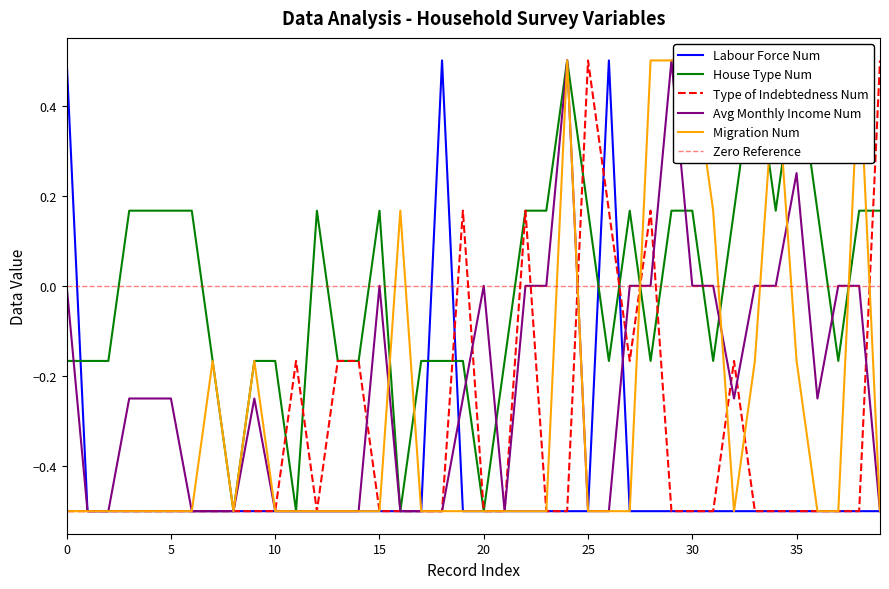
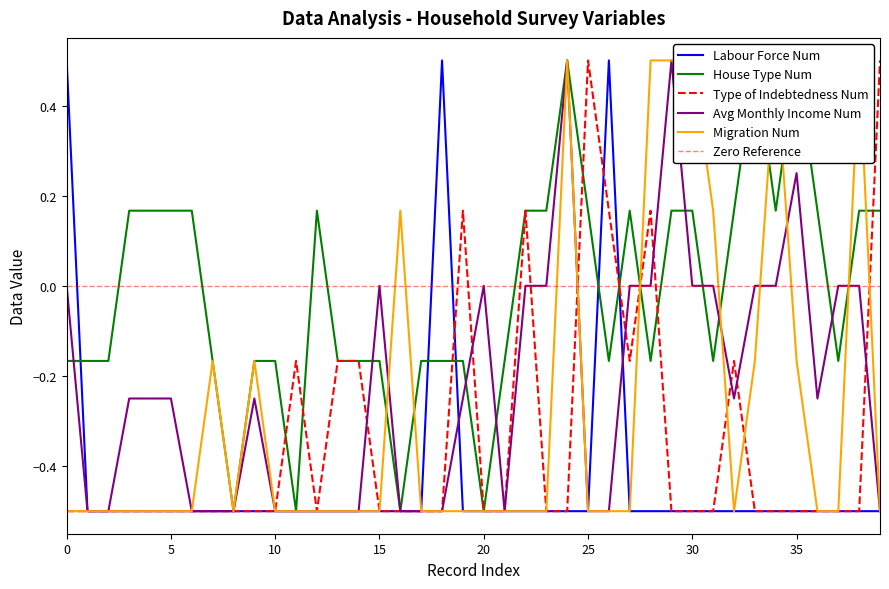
  {
    "Labour Force Num": {
      "0": 0.50
    },
    "House Type Num": {
      "0": -0.17,
      "5": 0.17,
      "10": -0.17,
-     "15": 0.17,
+     "15": -0.17,
      "25": 0.17,
      "30": 0.17
    },
    "Type of Indebtedness Num": {
      "25": 0.50
    },
    "Avg Monthly Income Num": {
      "0": 0.00,
      "5": -0.25,
      "15": 0.00,
      "20": 0.00,
      "30": 0.00,
      "35": 0.25
    },
    "Migration Num": {
      "35": -0.17
    }
  }
